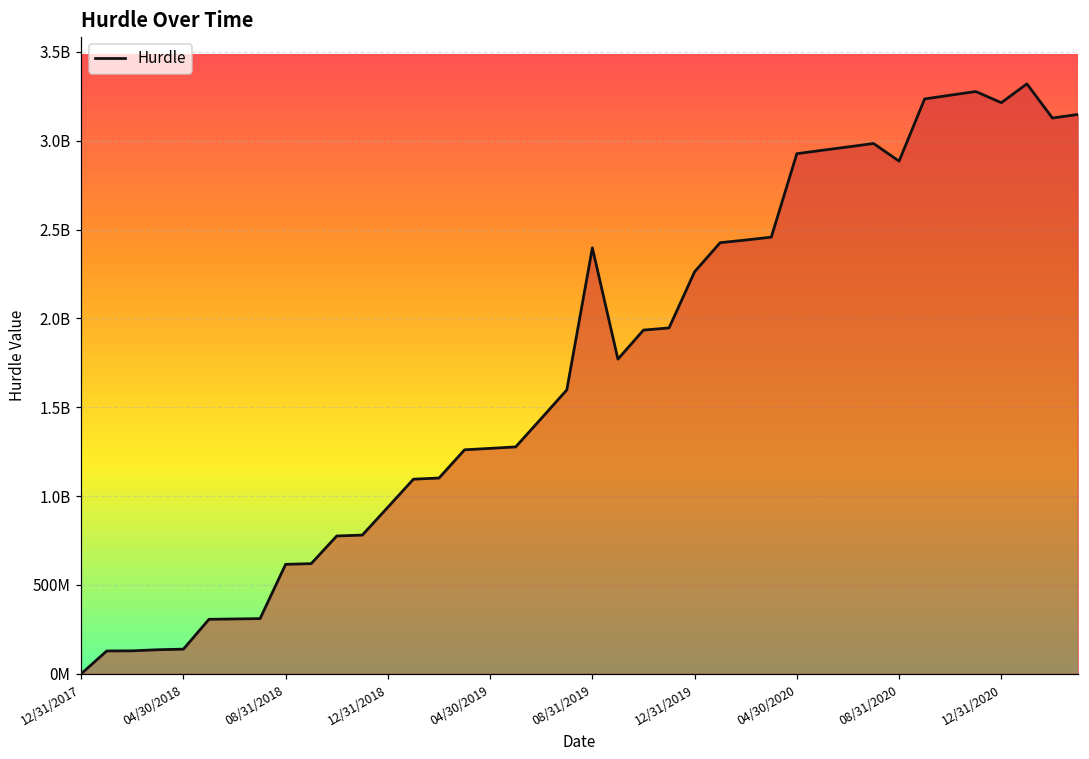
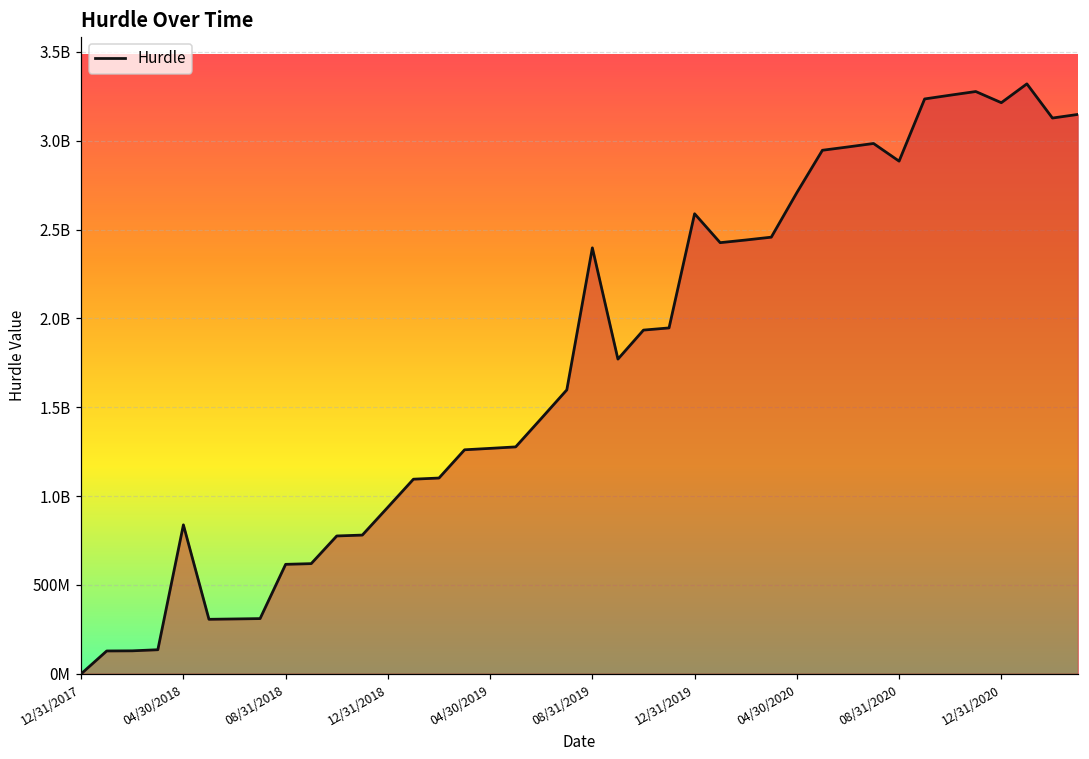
  {
    "12/31/2017": 0,
-   "04/30/2018": 140000000,
+   "04/30/2018": 840000000,
    "08/31/2018": 620000000,
    "12/31/2018": 940000000,
    "04/30/2019": 1270000000,
    "08/31/2019": 2400000000,
-   "12/31/2019": 2260000000,
-   "04/30/2020": 2930000000,
+   "12/31/2019": 2590000000,
+   "04/30/2020": 2710000000,
    "08/31/2020": 2890000000,
    "12/31/2020": 3210000000
  }
